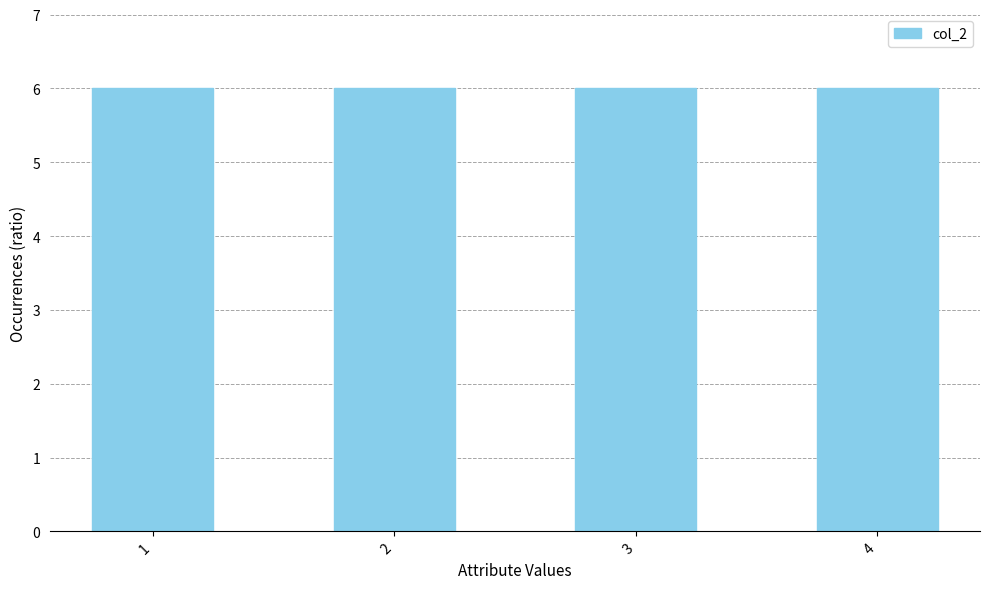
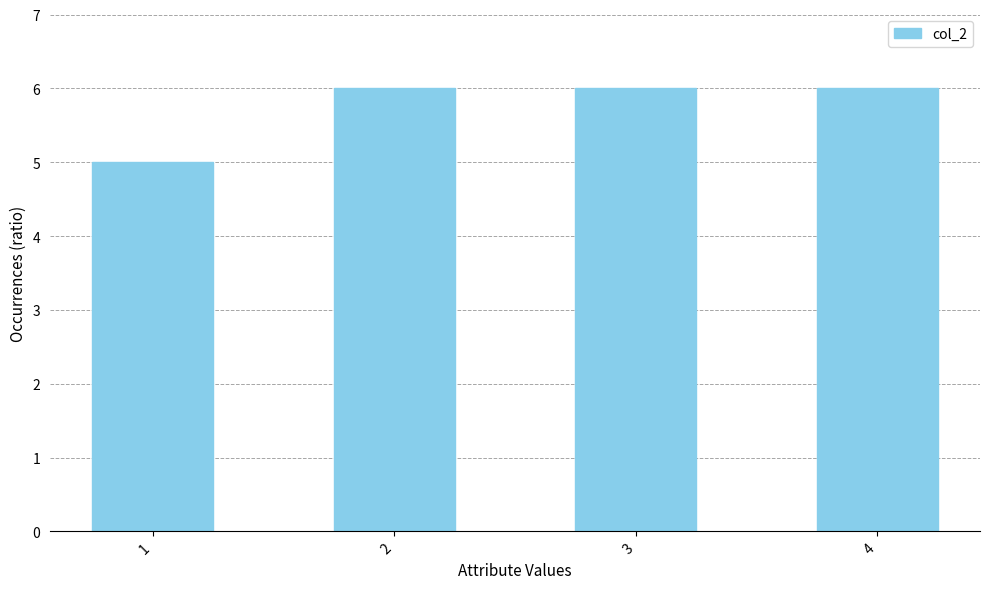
  {
-   "1": 6,
+   "1": 5,
    "2": 6,
    "3": 6,
    "4": 6
  }
